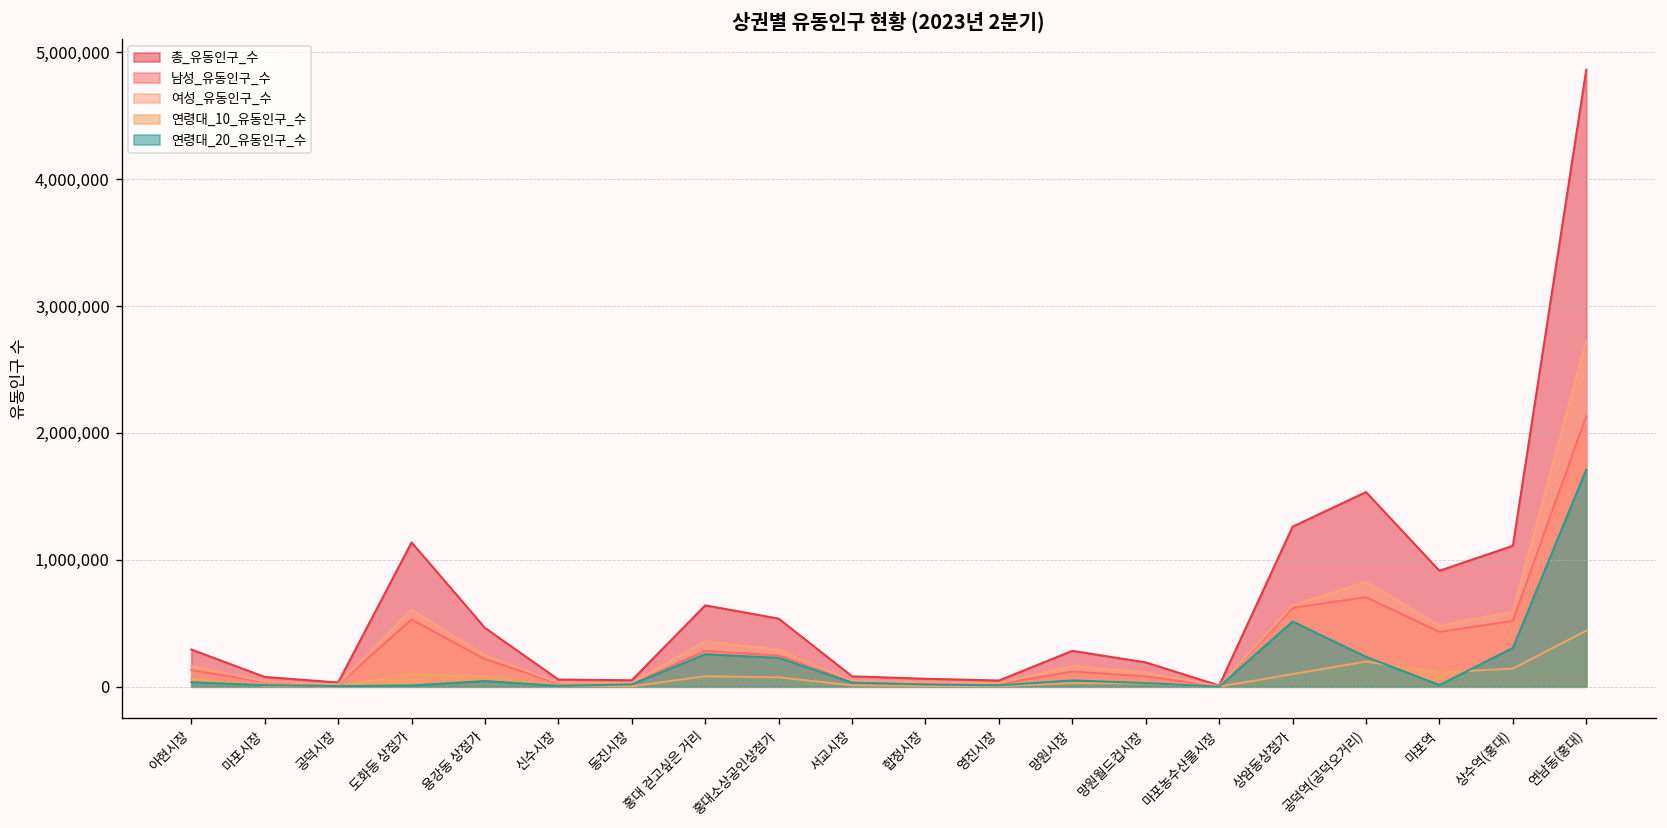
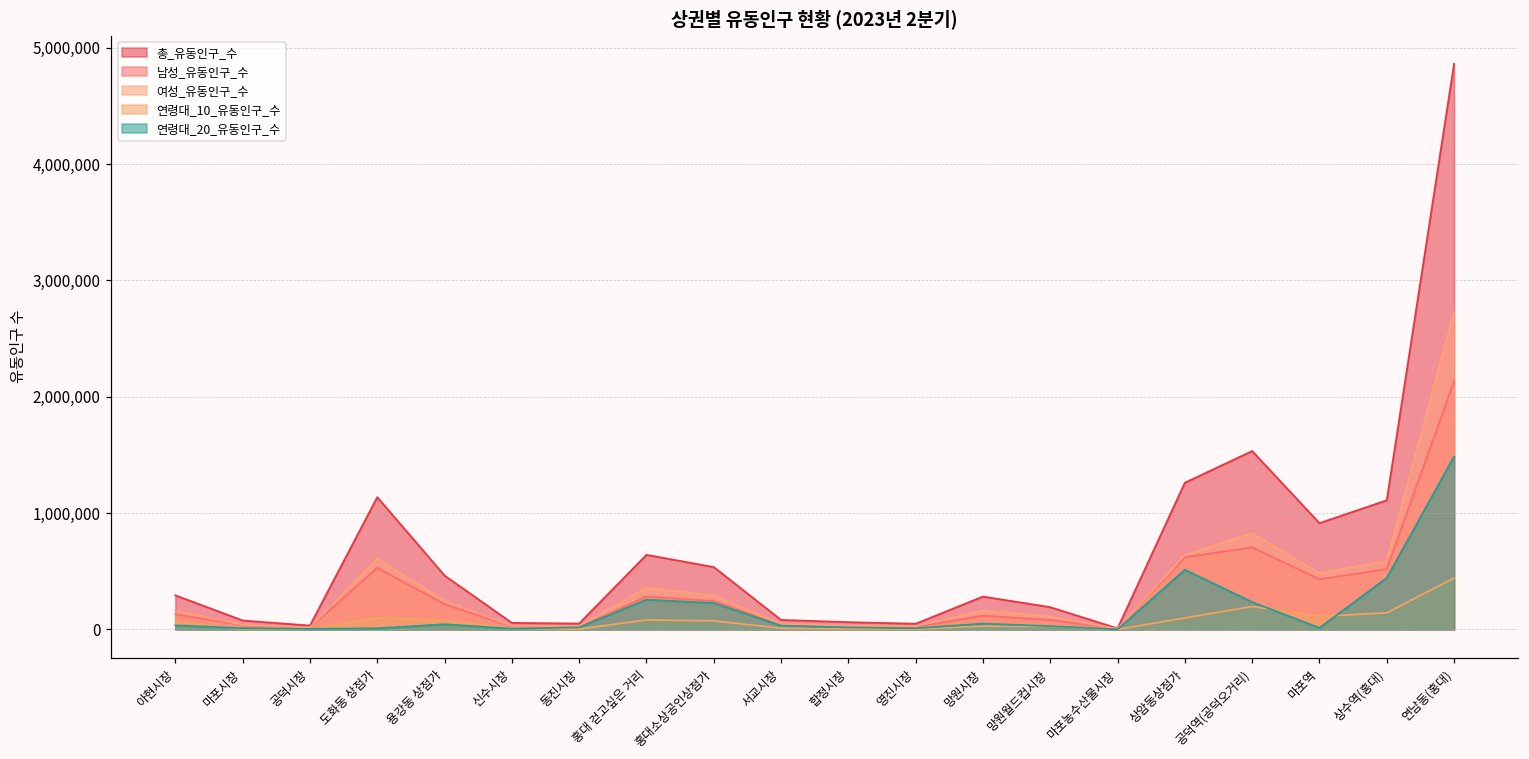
  {
    "연령대_20_유동인구_수": {
      "아현시장": "40,000",
      "도화동 상점가": "10,000",
      "용강동 상점가": "40,000",
      "홍대 걷고싶은 거리": "260,000",
      "상암동상점가": "510,000",
      "공덕역(공덕오거리)": "240,000",
      "마포역": "10,000",
-     "상수역(홍대)": "310,000",
-     "연남동(홍대)": "1,710,000"
+     "상수역(홍대)": "440,000",
+     "연남동(홍대)": "1,490,000"
    }
  }
